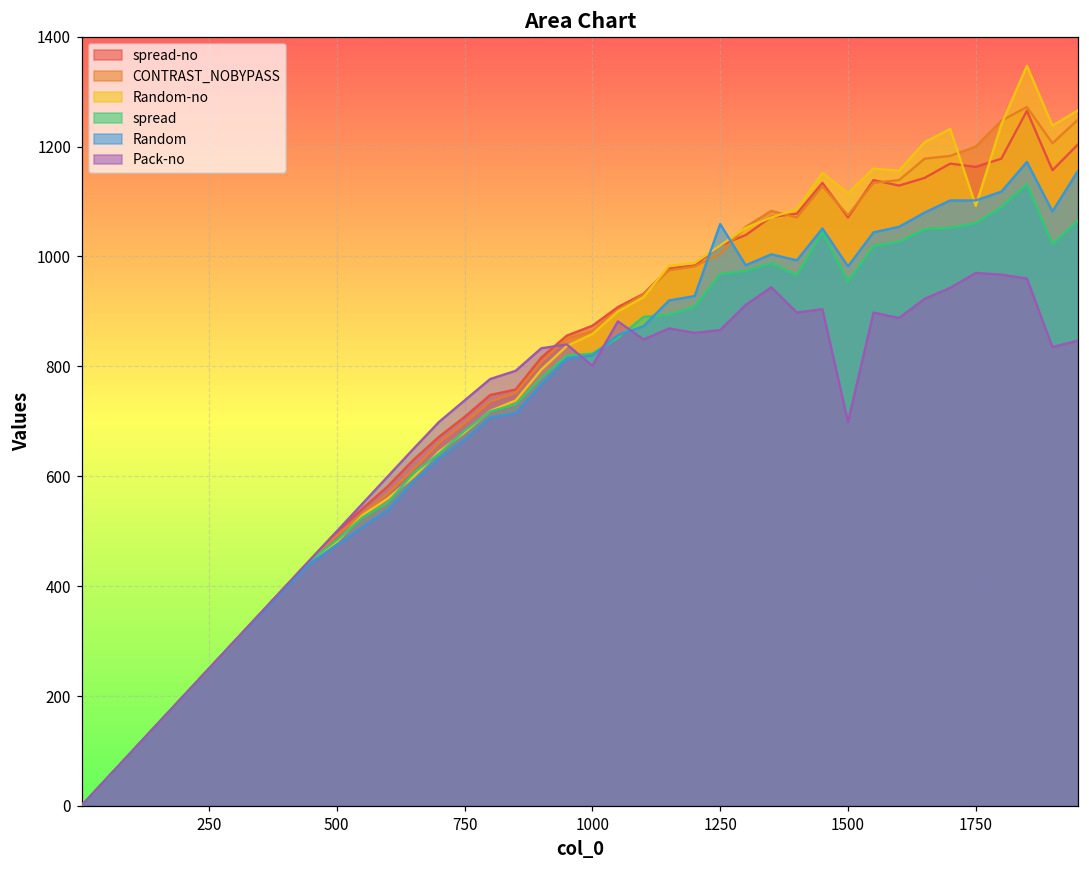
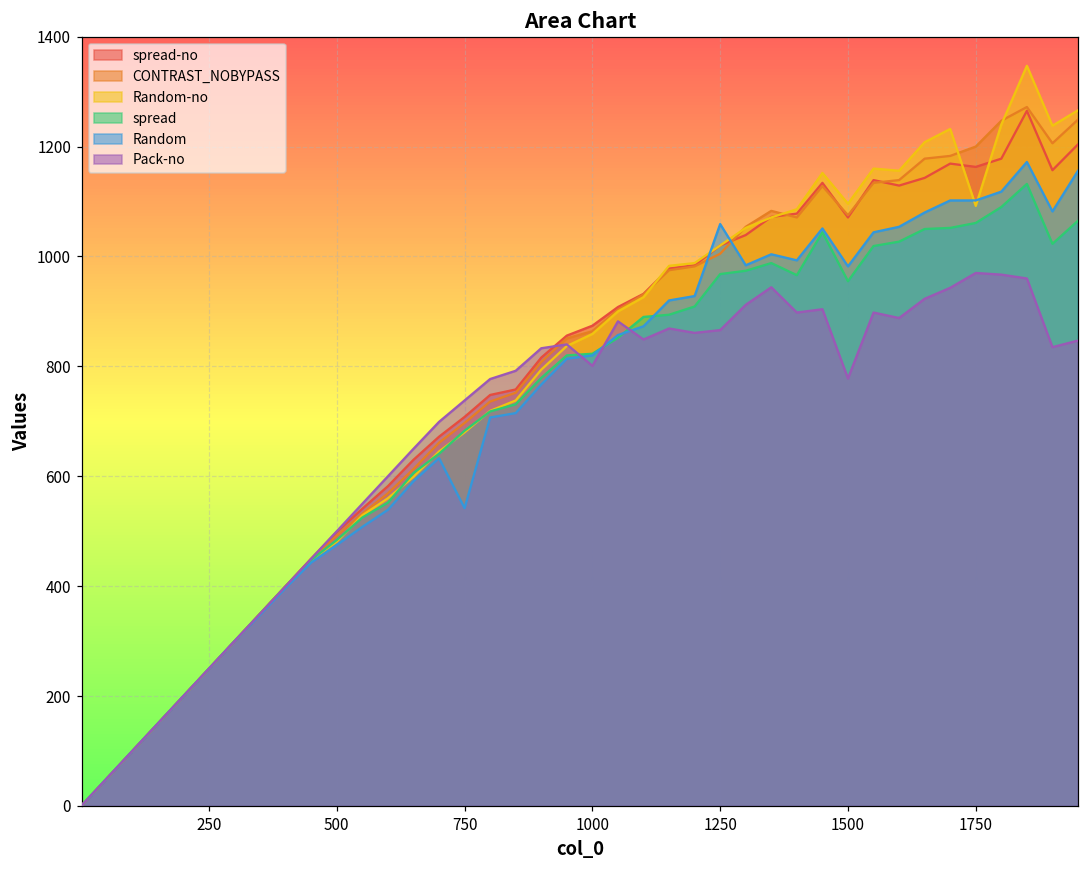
  {
    "Random-no": {
-     "1500": 1120,
+     "1500": 1100,
      "1750": 1090
    },
    "spread": {
      "1250": 970,
      "1500": 960,
      "1750": 1060
    },
    "Random": {
      "500": 480,
-     "750": 670,
+     "750": 540,
      "1250": 1060,
      "1500": 980,
      "1750": 1100
    },
    "Pack-no": {
      "750": 740,
      "1000": 800,
      "1250": 870,
-     "1500": 700,
+     "1500": 780,
      "1750": 970
    }
  }
